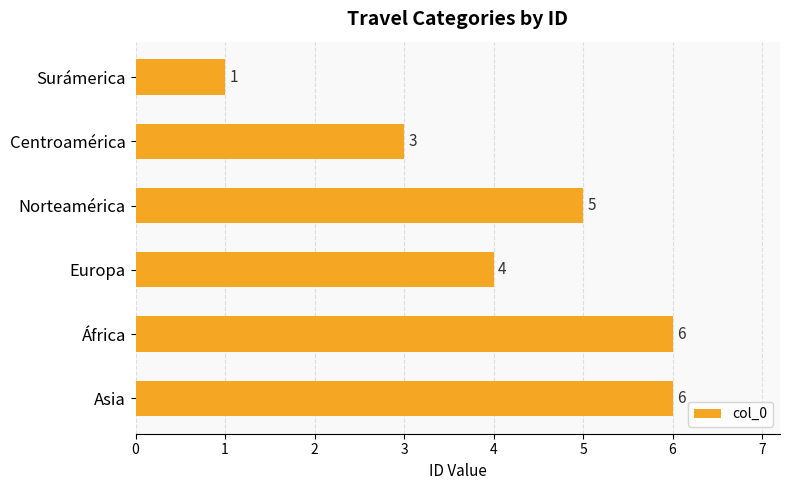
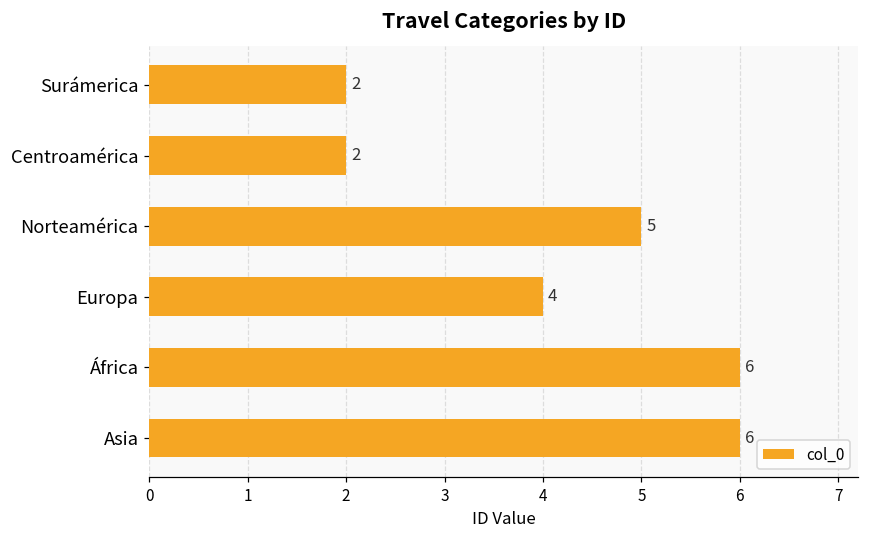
  {
-   "Surámerica": 1,
-   "Centroamérica": 3,
+   "Surámerica": 2,
+   "Centroamérica": 2,
    "Norteamérica": 5,
    "Europa": 4,
    "África": 6,
    "Asia": 6
  }
